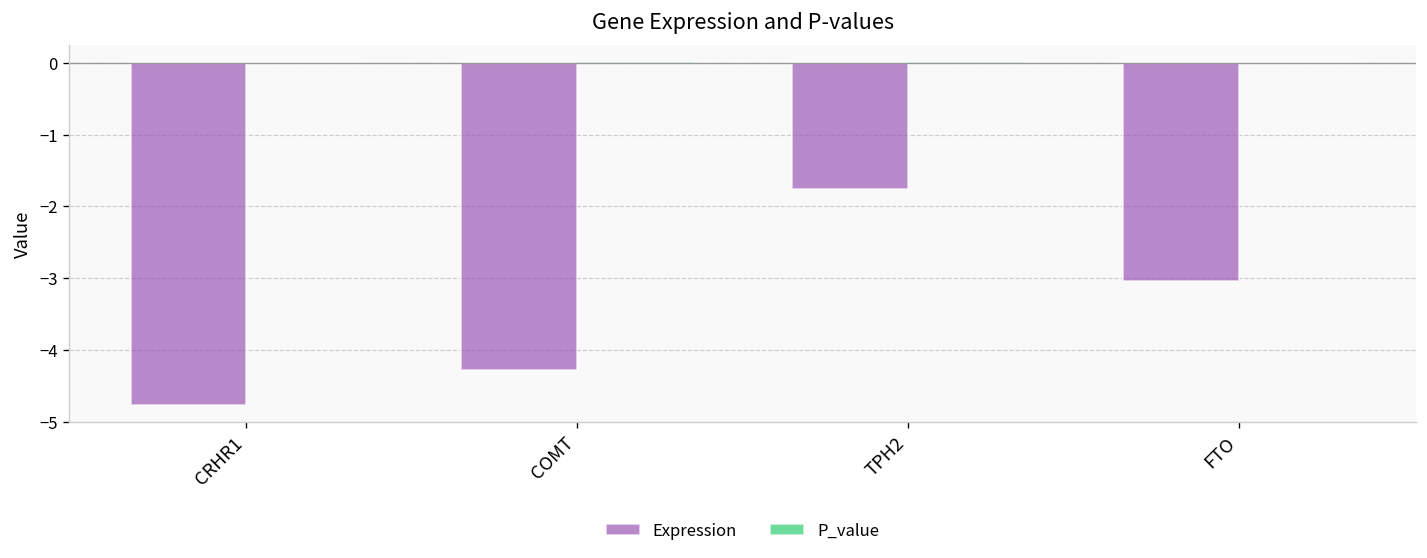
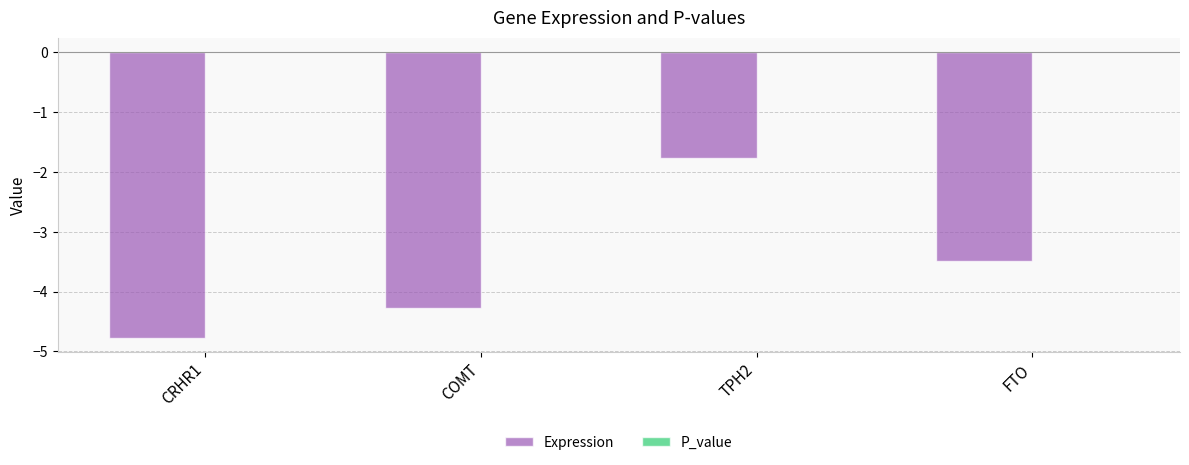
  {
    "Expression": {
      "CRHR1": -4.8,
      "COMT": -4.3,
      "TPH2": -1.8,
-     "FTO": -3.0
+     "FTO": -3.5
    }
  }
